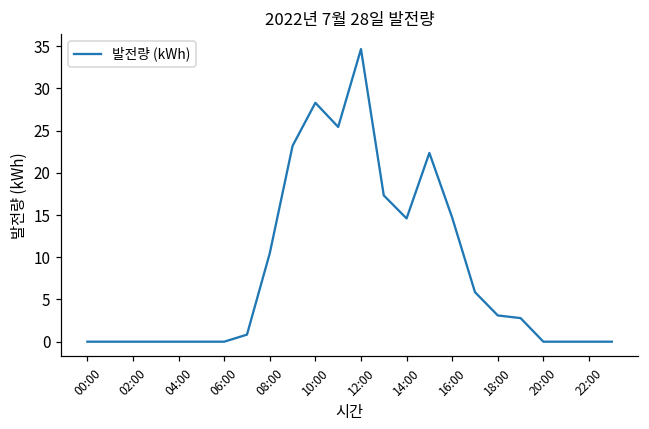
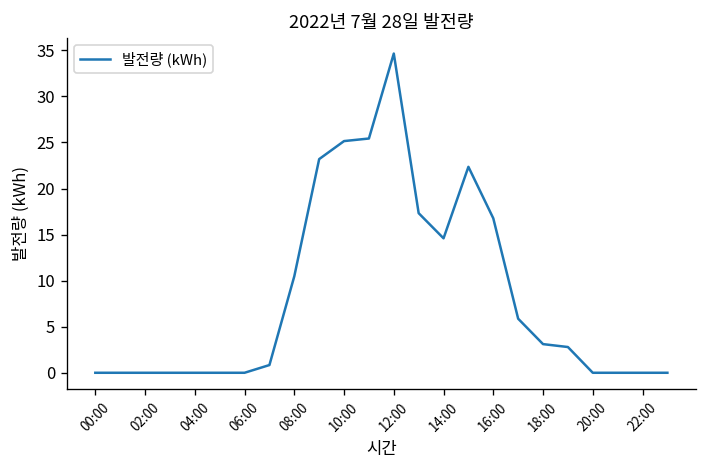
  {
    "00:00": 0,
    "02:00": 0,
    "04:00": 0,
    "06:00": 0,
    "08:00": 10,
-   "10:00": 28,
+   "10:00": 25,
    "12:00": 35,
    "14:00": 15,
-   "16:00": 15,
+   "16:00": 17,
    "18:00": 3,
    "20:00": 0,
    "22:00": 0
  }
